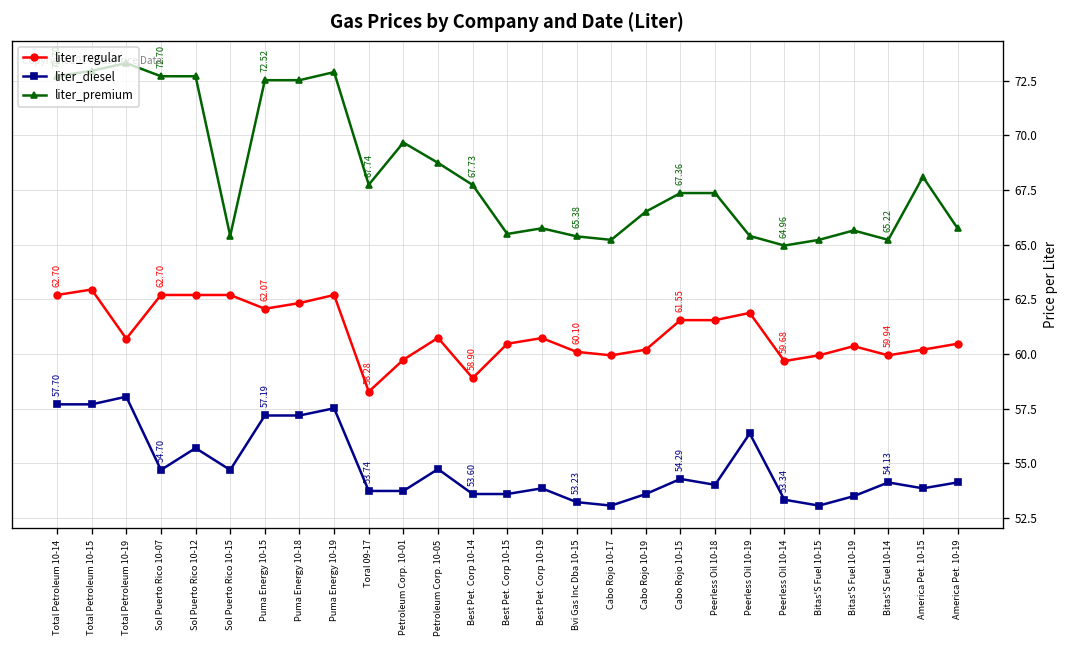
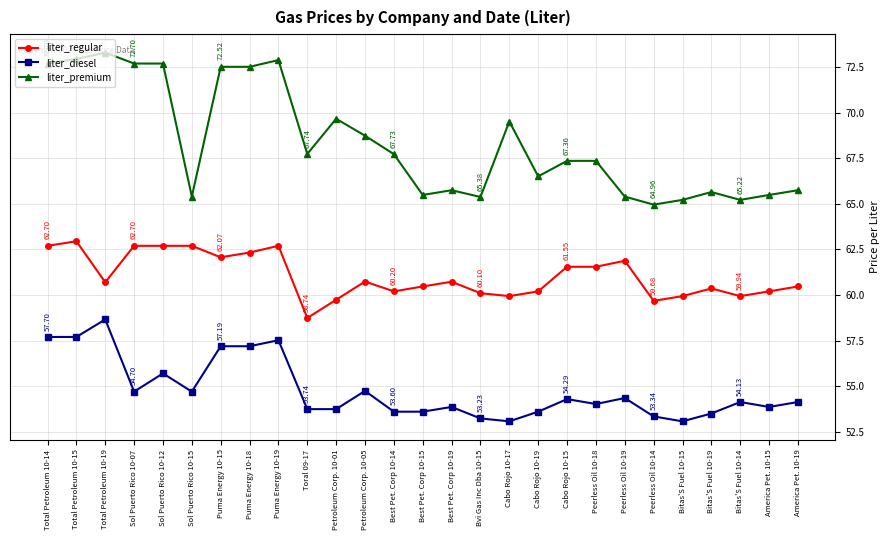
  {
    "liter_regular": {
      "Total Petroleum 10-14": 62.70,
      "Sol Puerto Rico 10-07": 62.70,
      "Puma Energy 10-15": 62.07,
-     "Toral 09-17": 58.28,
-     "Best Pet. Corp 10-14": 58.90,
+     "Toral 09-17": 58.74,
+     "Best Pet. Corp 10-14": 60.20,
      "Bvi Gas Inc Dba 10-15": 60.10,
      "Cabo Rojo 10-15": 61.55,
      "Peerless Oil 10-14": 59.68,
      "Bitas'S Fuel 10-14": 59.94
    },
    "liter_diesel": {
-     "Total Petroleum 10-19": 58.1,
+     "Total Petroleum 10-19": 58.7,
      "Sol Puerto Rico 10-12": 55.7,
      "Sol Puerto Rico 10-15": 54.7,
      "Puma Energy 10-19": 57.5,
      "Petroleum Corp. 10-05": 54.7,
      "Best Pet. Corp 10-19": 53.9,
      "Cabo Rojo 10-17": 53.1,
      "Cabo Rojo 10-19": 53.6,
      "Peerless Oil 10-18": 54.0,
-     "Peerless Oil 10-19": 56.4,
+     "Peerless Oil 10-19": 54.4,
      "Bitas'S Fuel 10-15": 53.1,
      "Bitas'S Fuel 10-19": 53.5,
      "America Pet. 10-15": 53.9,
      "America Pet. 10-19": 54.1
    },
    "liter_premium": {
      "Sol Puerto Rico 10-15": 65.4,
      "Puma Energy 10-19": 72.9,
      "Petroleum Corp. 10-01": 69.7,
      "Petroleum Corp. 10-05": 68.7,
      "Best Pet. Corp 10-15": 65.5,
      "Best Pet. Corp 10-19": 65.8,
-     "Cabo Rojo 10-17": 65.2,
+     "Cabo Rojo 10-17": 69.5,
      "Cabo Rojo 10-19": 66.5,
      "Peerless Oil 10-19": 65.4,
      "Bitas'S Fuel 10-15": 65.2,
      "Bitas'S Fuel 10-19": 65.7,
-     "America Pet. 10-15": 68.1,
+     "America Pet. 10-15": 65.5,
      "America Pet. 10-19": 65.8
    }
  }
